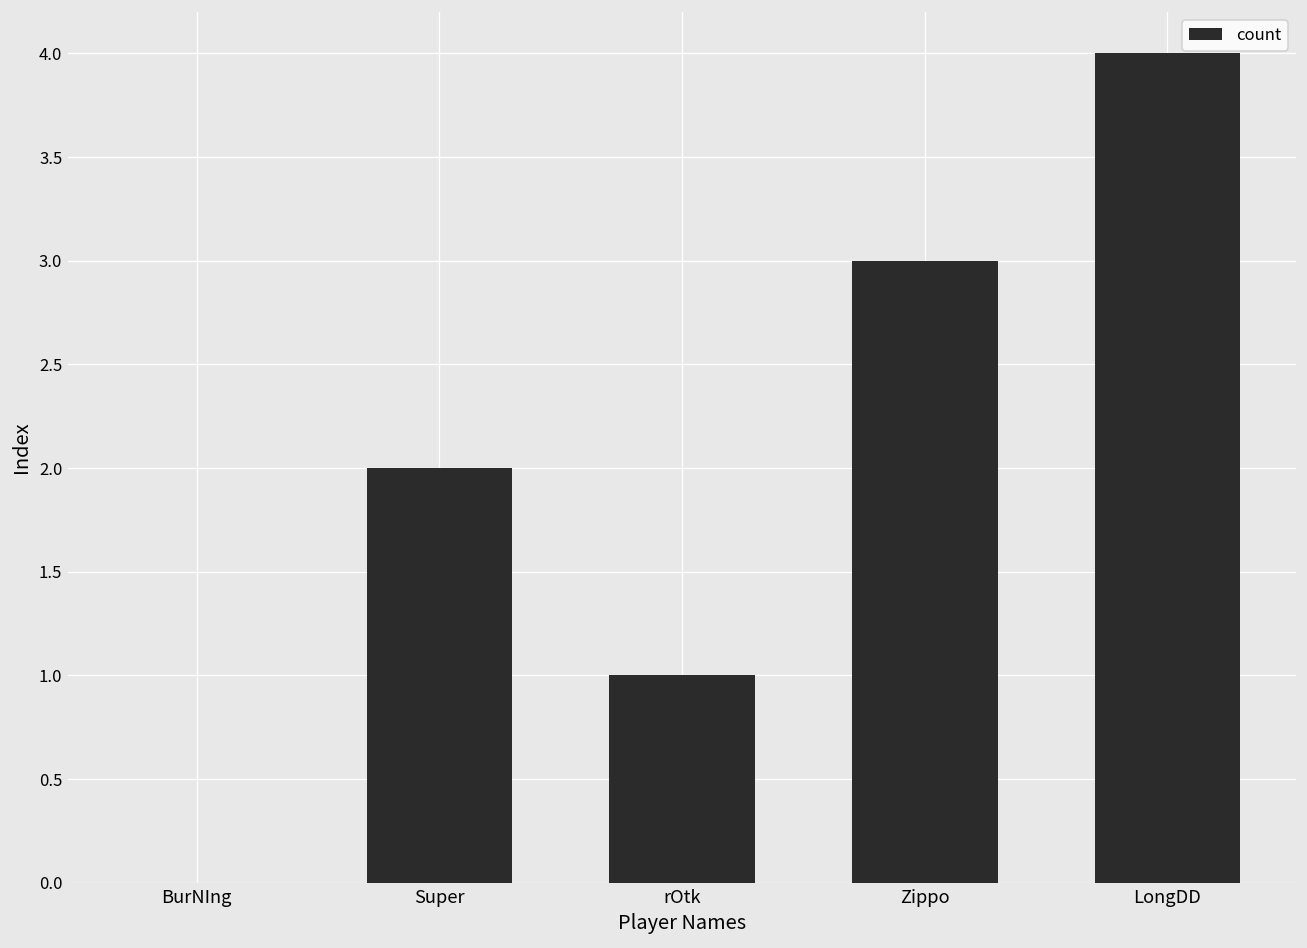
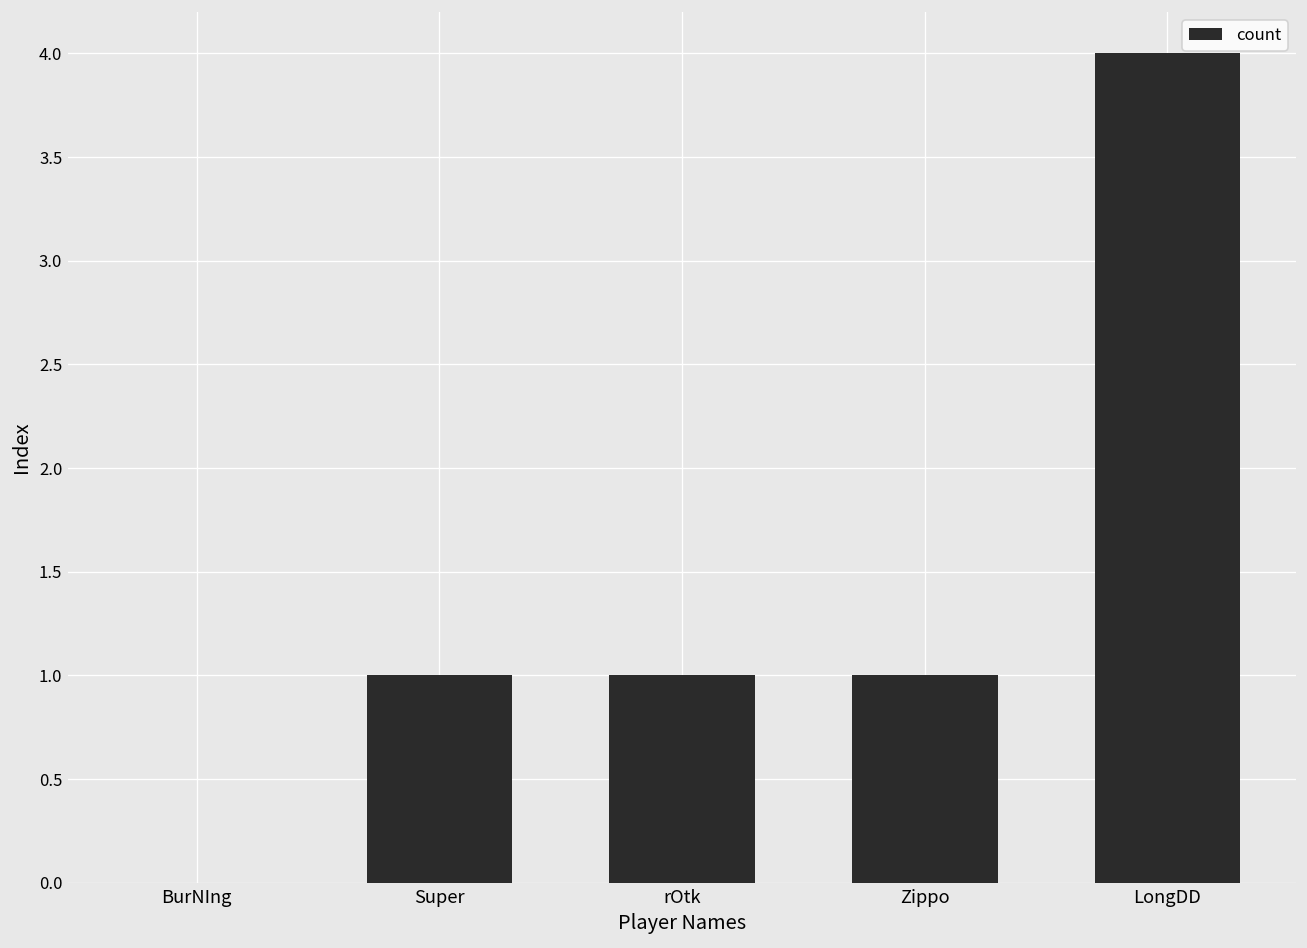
  {
    "BurNIng": 0,
-   "Super": 2,
+   "Super": 1,
    "rOtk": 1,
-   "Zippo": 3,
+   "Zippo": 1,
    "LongDD": 4
  }
